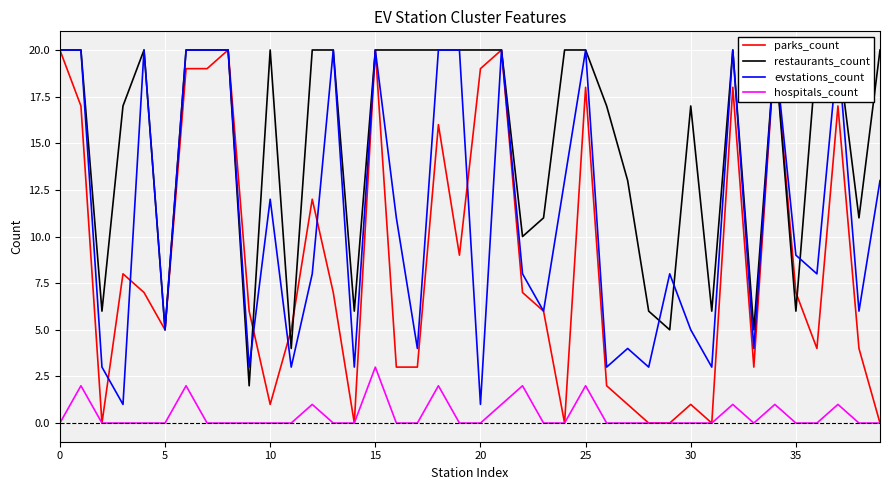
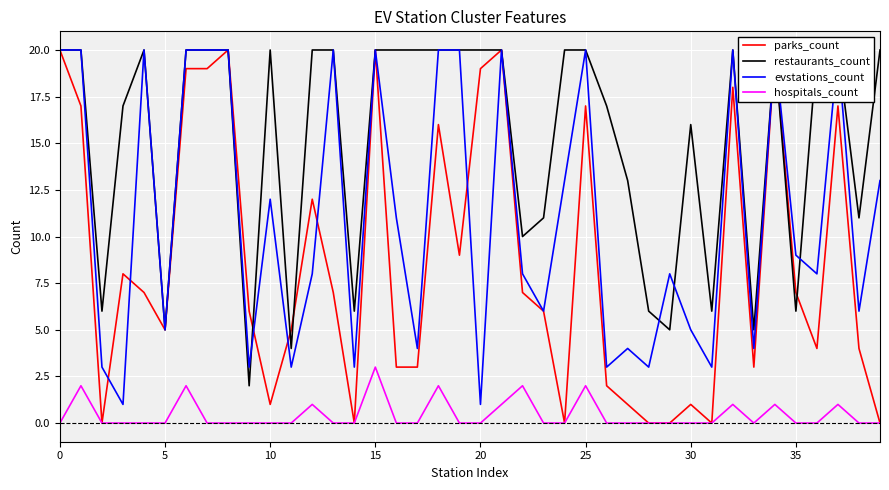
  {
    "parks_count": {
      "10": 1,
      "20": 19,
-     "25": 18,
+     "25": 17,
      "30": 1,
      "35": 7
    },
    "restaurants_count": {
      "10": 20,
      "20": 20,
-     "30": 17,
+     "30": 16,
      "35": 6
    },
    "evstations_count": {
      "10": 12,
      "20": 1,
      "30": 5,
      "35": 9
    },
    "hospitals_count": {
      "0": 0,
      "5": 0,
      "10": 0,
      "15": 3,
      "20": 0,
      "25": 2,
      "30": 0,
      "35": 0
    }
  }
